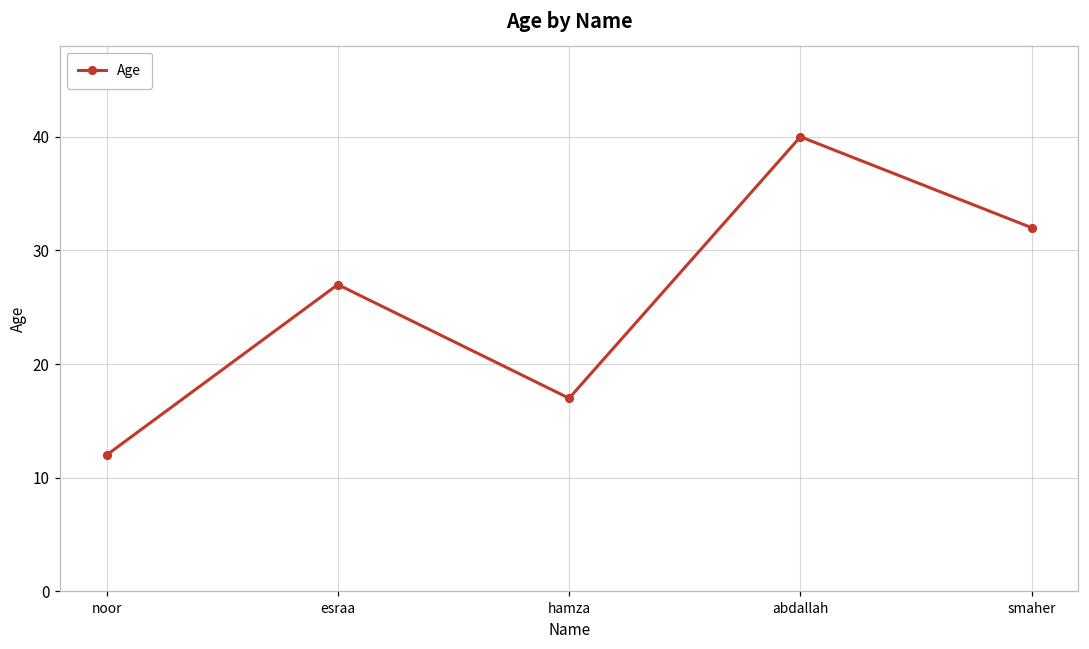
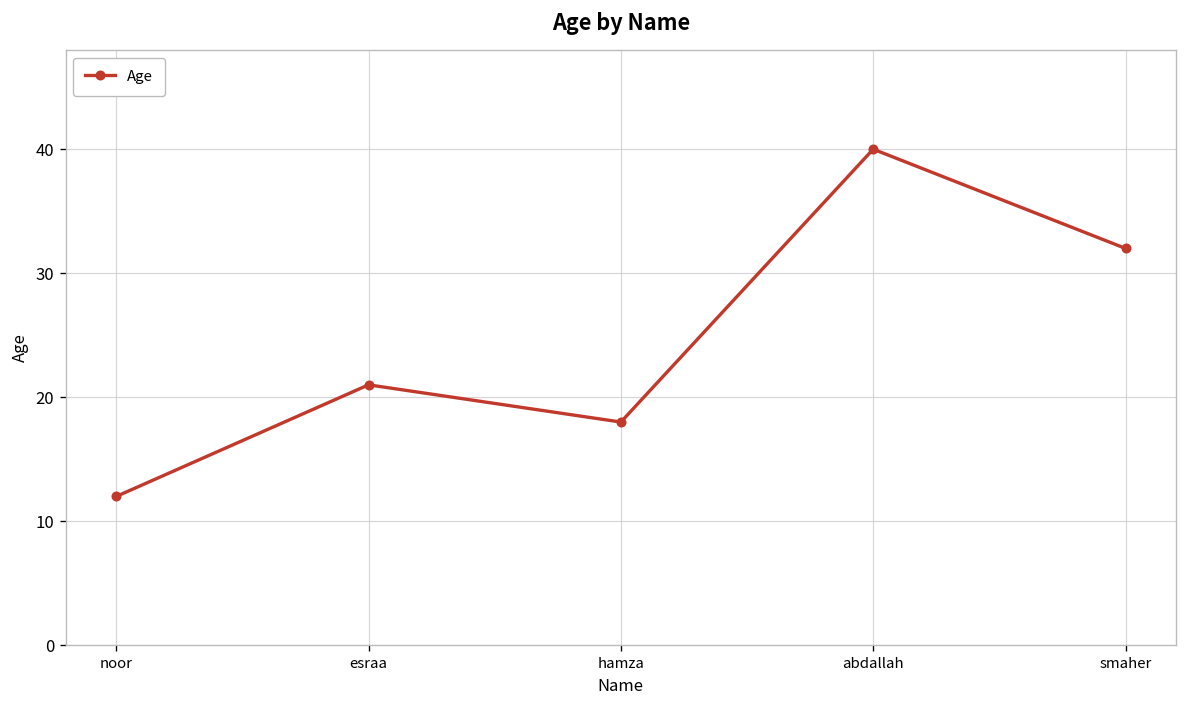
  {
    "noor": 12,
-   "esraa": 27,
-   "hamza": 17,
+   "esraa": 21,
+   "hamza": 18,
    "abdallah": 40,
    "smaher": 32
  }
